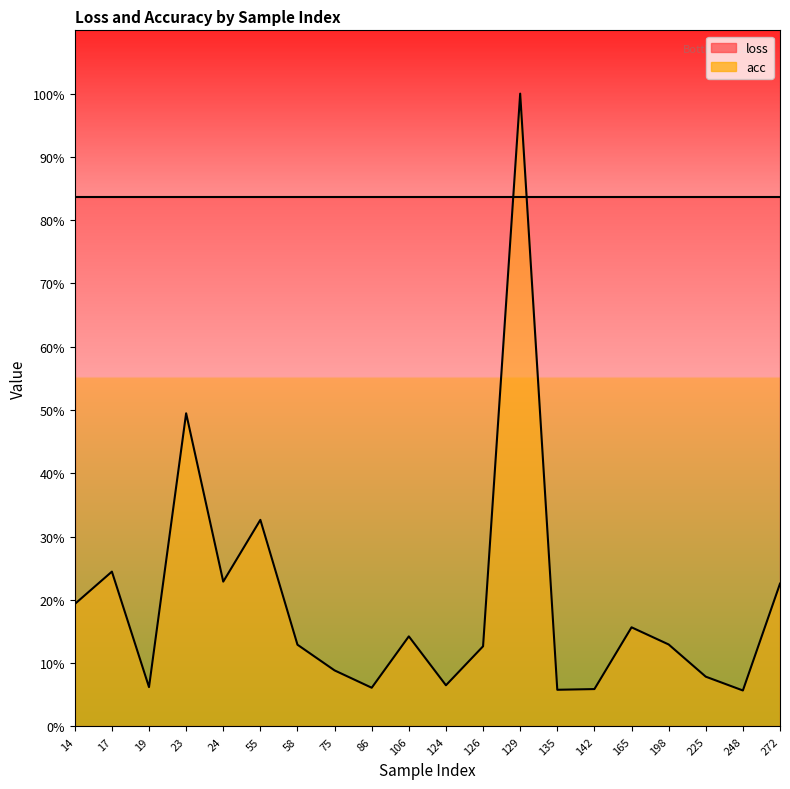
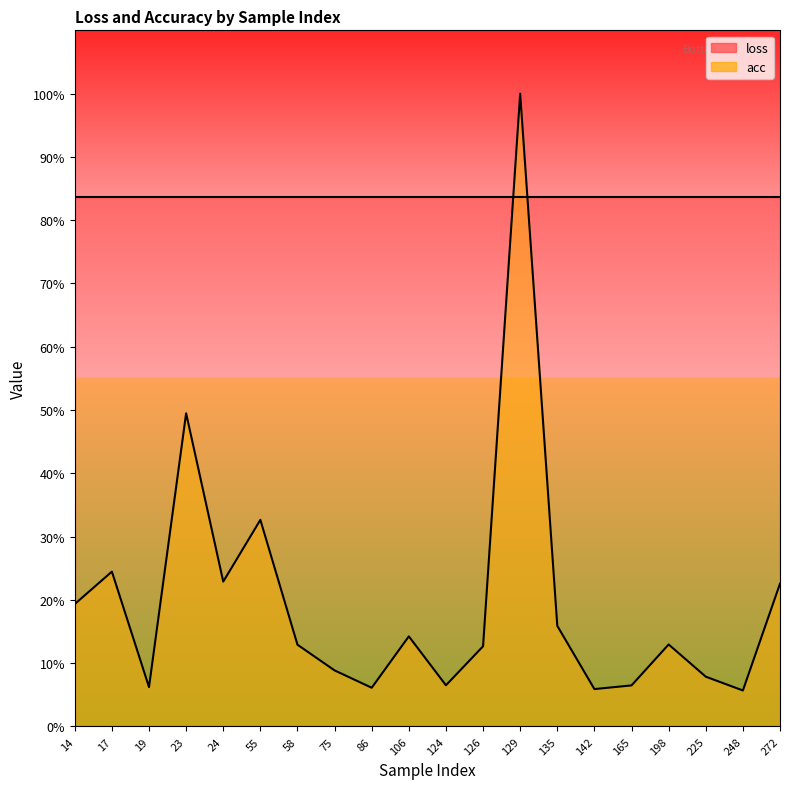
  {
    "loss": {
      "14": "84%",
      "17": "84%",
      "19": "84%",
      "23": "84%",
      "24": "84%",
      "55": "84%",
      "58": "84%",
      "75": "84%",
      "86": "84%",
      "106": "84%",
      "124": "84%",
      "126": "84%",
      "129": "84%",
      "135": "84%",
      "142": "84%",
      "165": "84%",
      "198": "84%",
      "225": "84%",
      "248": "84%",
      "272": "84%"
    },
    "acc": {
      "14": "19%",
      "17": "24%",
      "19": "6%",
      "23": "49%",
      "24": "23%",
      "55": "33%",
      "58": "13%",
      "75": "9%",
      "86": "6%",
      "106": "14%",
      "124": "7%",
      "126": "13%",
      "129": "100%",
-     "135": "6%",
+     "135": "16%",
      "142": "6%",
-     "165": "16%",
+     "165": "6%",
      "198": "13%",
      "225": "8%",
      "248": "6%",
      "272": "23%"
    }
  }
